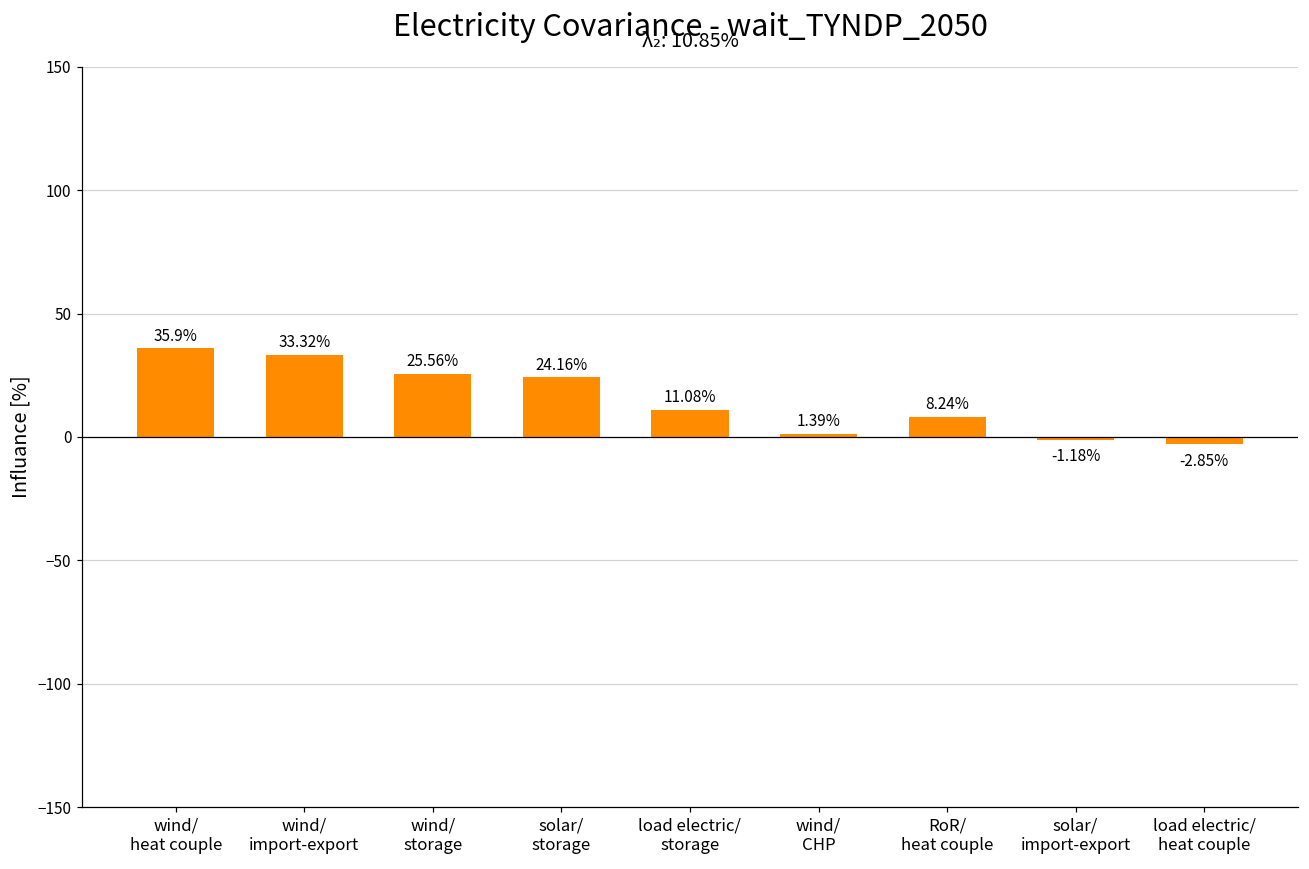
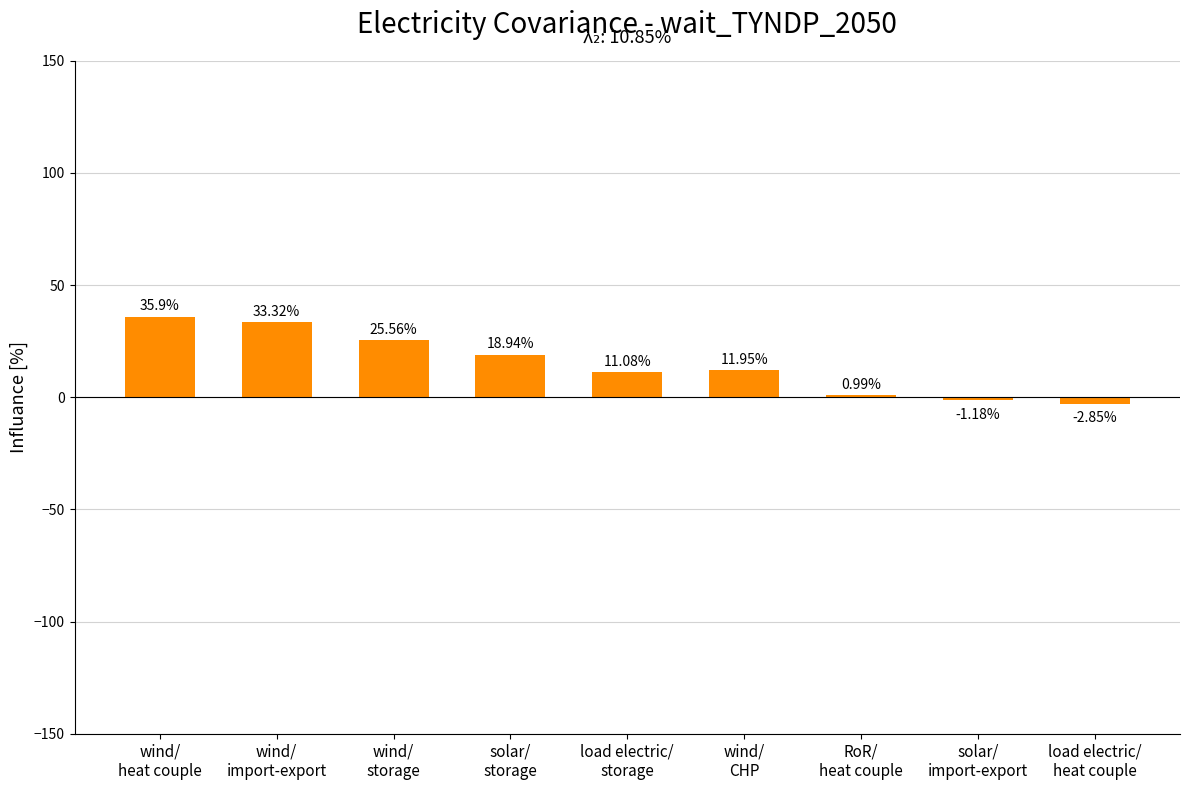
  {
    "wind/ heat couple": "35.9%",
    "wind/ import-export": "33.32%",
    "wind/ storage": "25.56%",
-   "solar/ storage": "24.16%",
+   "solar/ storage": "18.94%",
    "load electric/ storage": "11.08%",
-   "wind/ CHP": "1.39%",
-   "RoR/ heat couple": "8.24%",
+   "wind/ CHP": "11.95%",
+   "RoR/ heat couple": "0.99%",
    "solar/ import-export": "-1.18%",
    "load electric/ heat couple": "-2.85%"
  }
